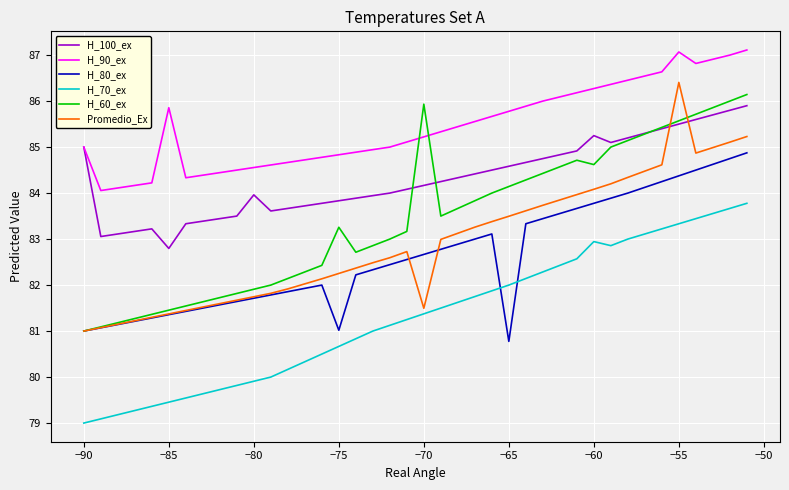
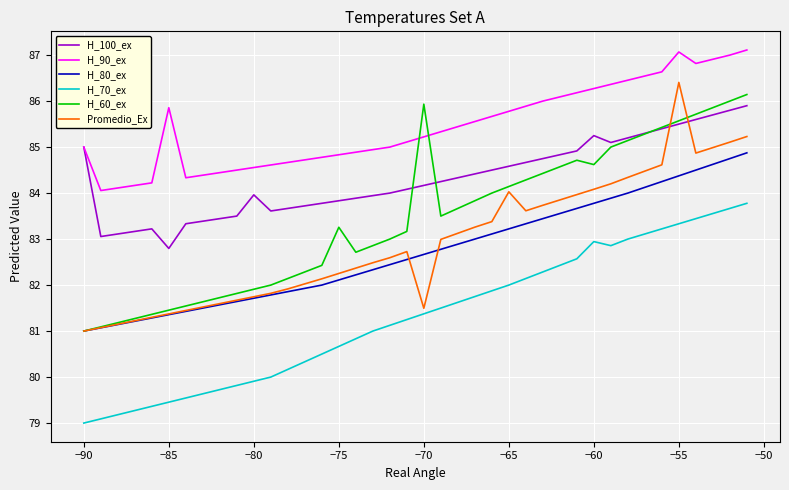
  {
    "H_100_ex": {
      "−85": 82.8,
      "−80": 84.0,
      "−75": 83.8,
      "−70": 84.2,
      "−65": 84.6,
      "−60": 85.2,
      "−55": 85.5
    },
    "H_90_ex": {
      "−85": 85.9,
      "−80": 84.6,
      "−75": 84.8,
      "−70": 85.2,
      "−65": 85.8,
      "−60": 86.3,
      "−55": 87.1
    },
    "H_80_ex": {
-     "−75": 81.0,
+     "−75": 82.1,
      "−70": 82.7,
-     "−65": 80.8,
+     "−65": 83.2,
      "−60": 83.8,
      "−55": 84.4
    },
    "H_70_ex": {
      "−90": 79.0,
      "−85": 79.5,
      "−80": 79.9,
      "−75": 80.7,
      "−70": 81.4,
      "−65": 82.0,
      "−60": 82.9,
      "−55": 83.3
    },
    "H_60_ex": {
      "−85": 81.5,
      "−80": 81.9,
      "−75": 83.3,
      "−70": 85.9,
      "−65": 84.1,
      "−60": 84.6,
      "−55": 85.6
    },
    "Promedio_Ex": {
      "−75": 82.3,
      "−70": 81.5,
-     "−65": 83.5,
+     "−65": 84.0,
      "−60": 84.1,
      "−55": 86.4
    }
  }
